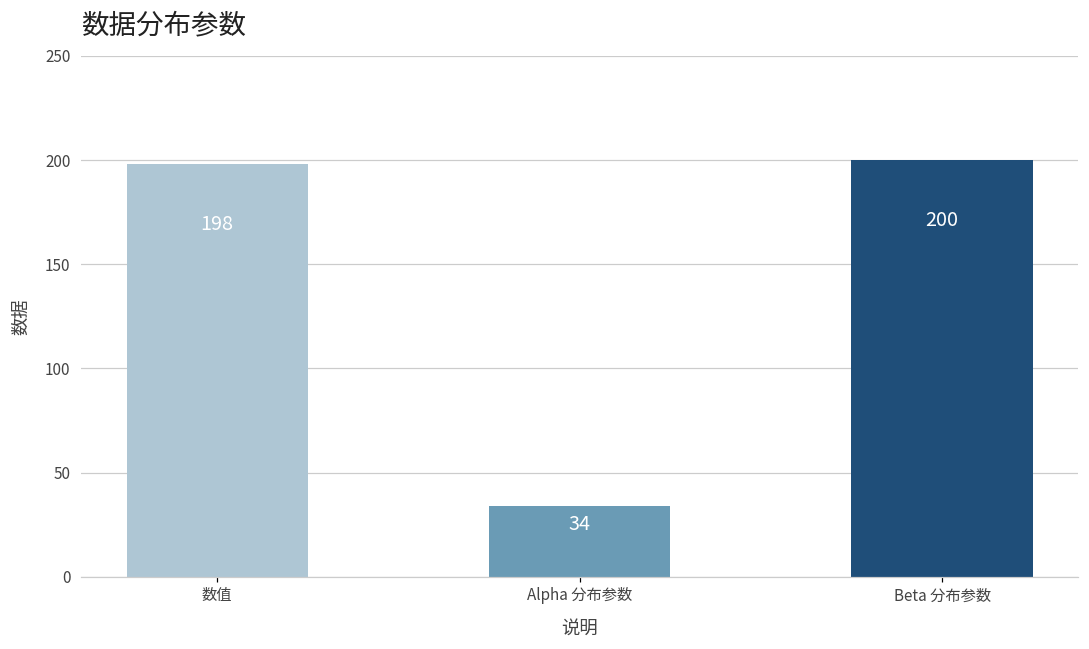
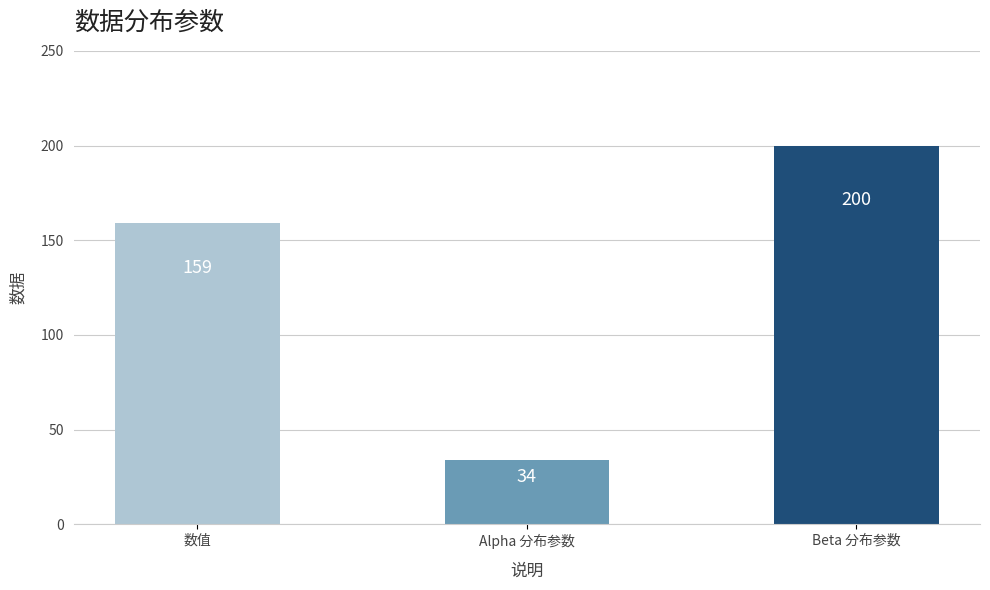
  {
-   "数值": 198,
+   "数值": 159,
    "Alpha 分布参数": 34,
    "Beta 分布参数": 200
  }
